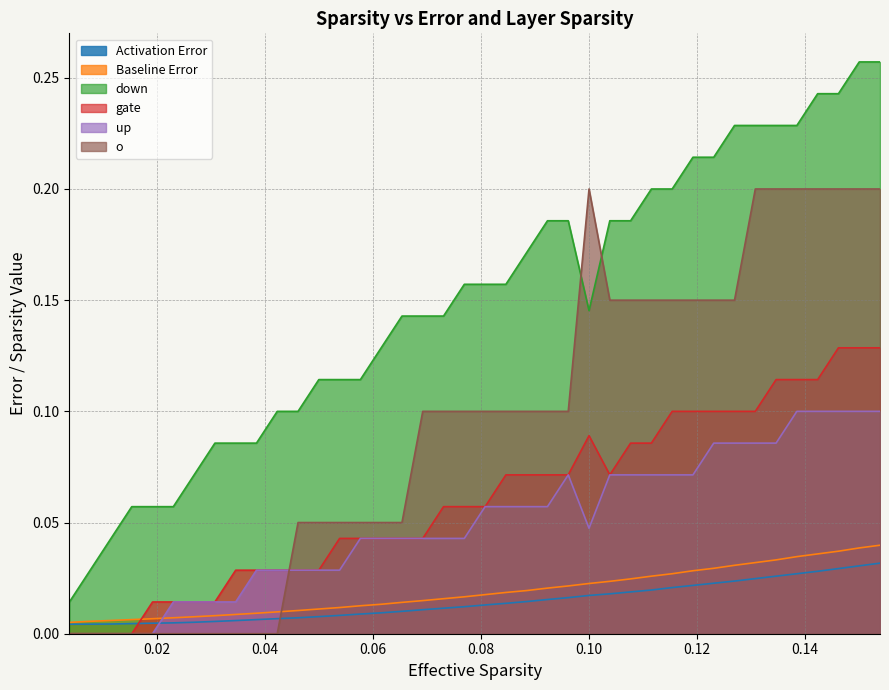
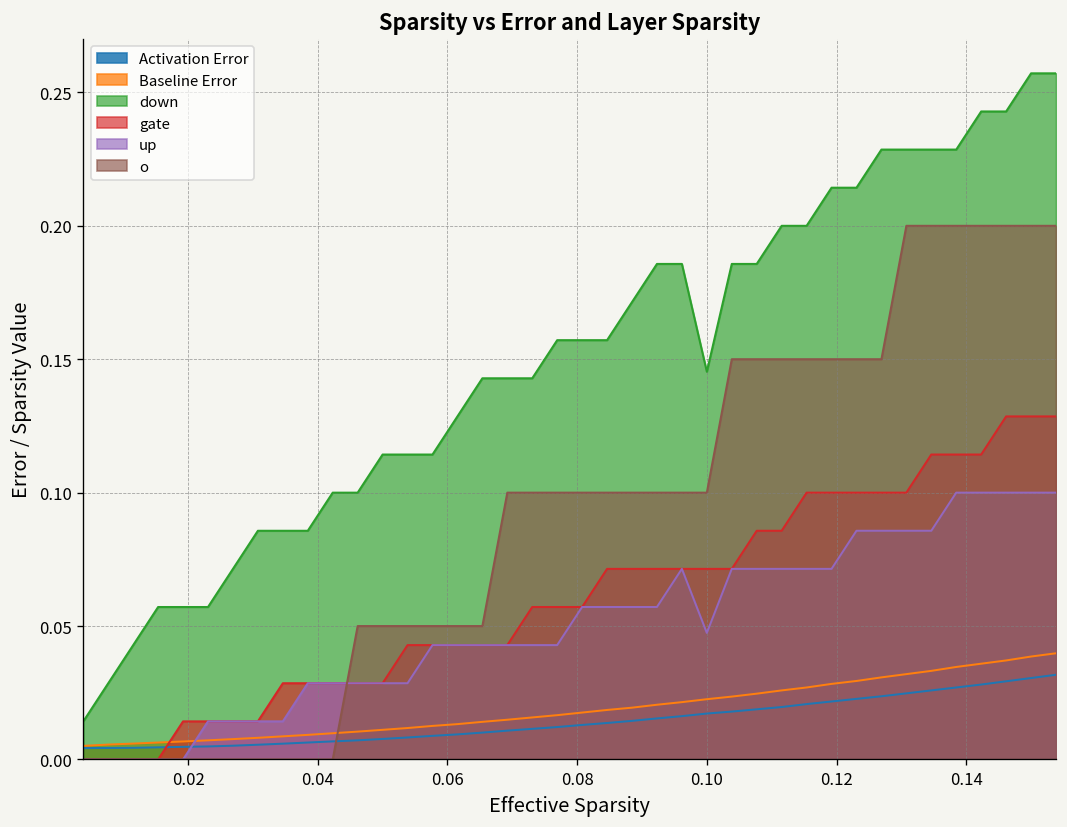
  {
    "Activation Error": {
      "0.10": 0.017
    },
    "Baseline Error": {
      "0.10": 0.023
    },
    "down": {
      "0.10": 0.145
    },
    "gate": {
-     "0.10": 0.089
+     "0.10": 0.071
    },
    "up": {
      "0.10": 0.047
    },
    "o": {
-     "0.10": 0.2
+     "0.10": 0.1
    }
  }
